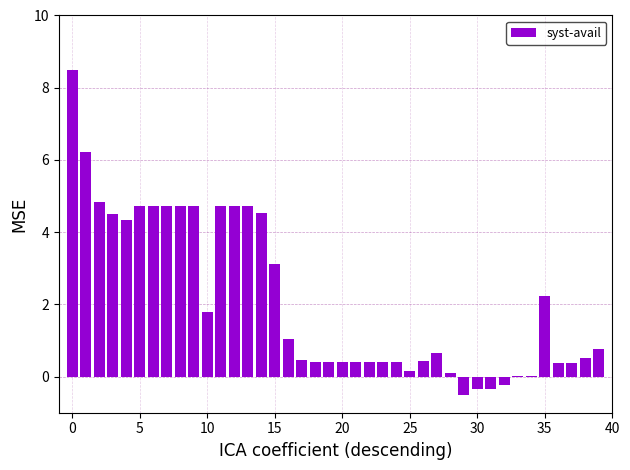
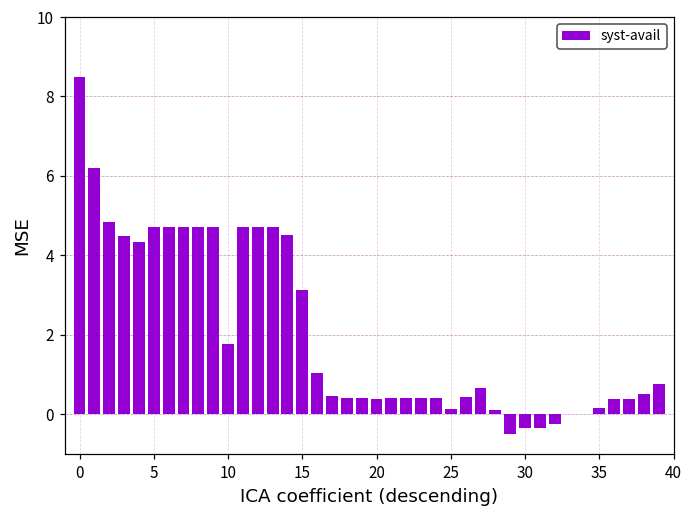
  {
    "0": 8.5,
    "5": 4.7,
    "10": 1.8,
    "15": 3.1,
    "20": 0.4,
    "25": 0.1,
    "30": -0.3,
-   "35": 2.2
+   "35": 0.1
  }
